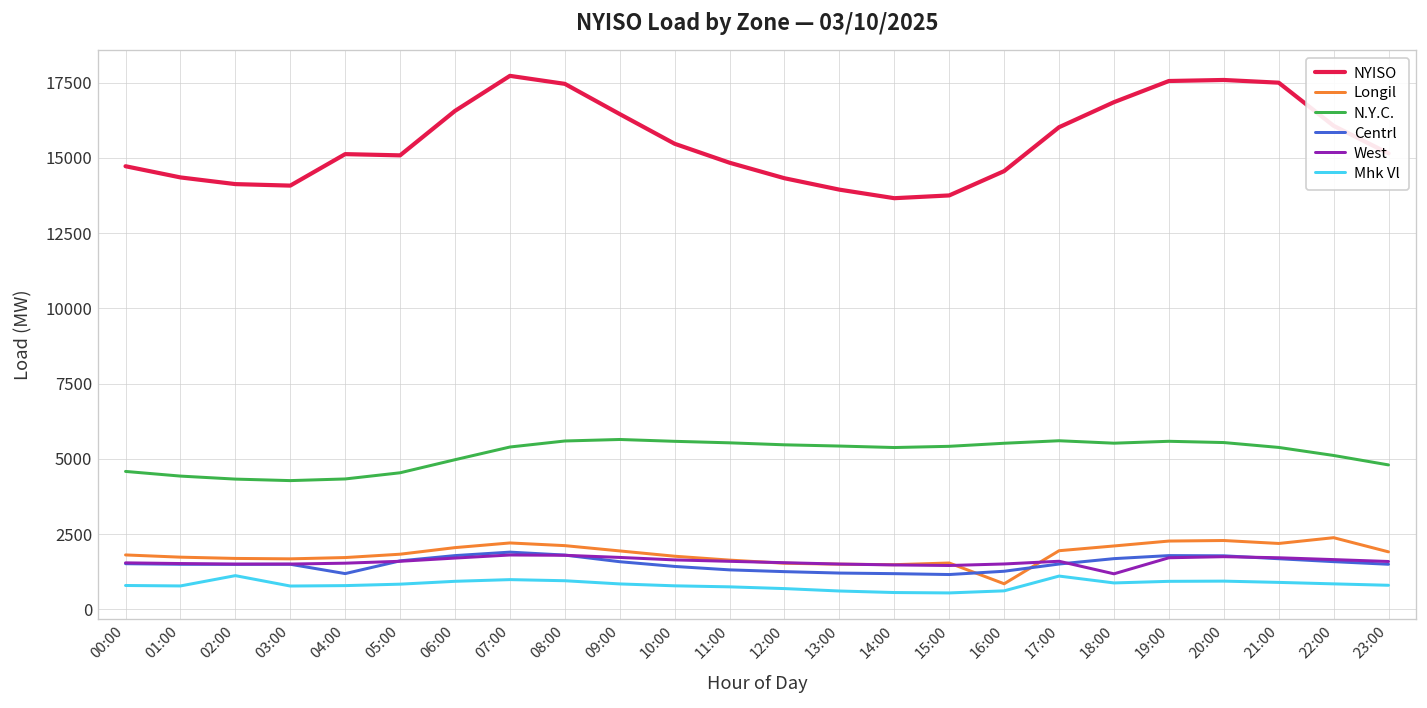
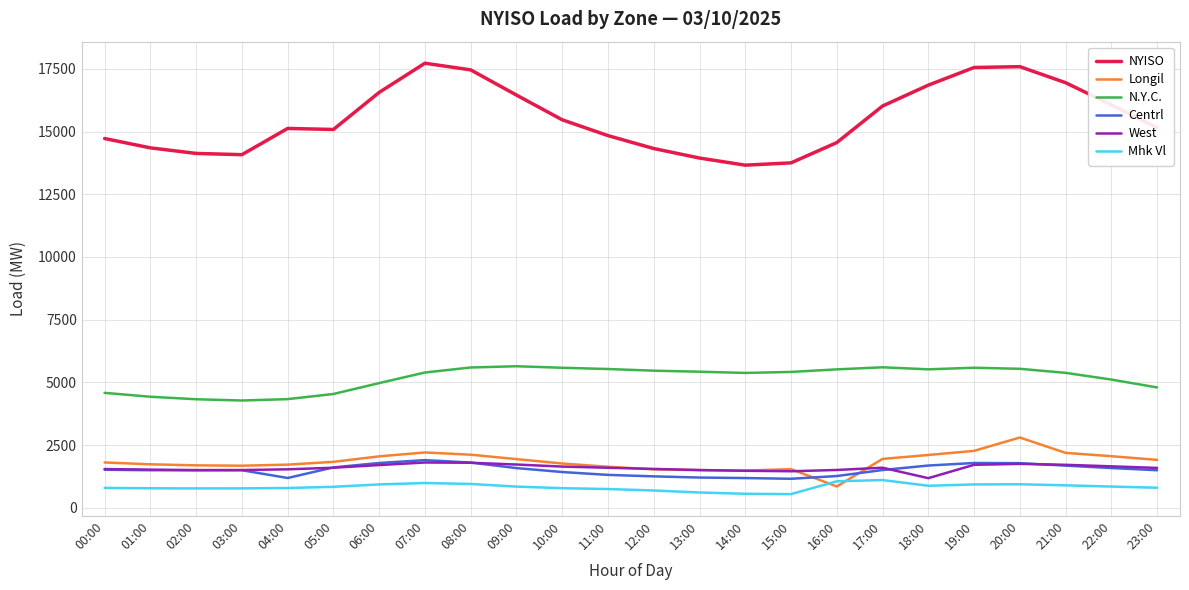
  {
    "NYISO": {
      "00:00": 14700,
      "01:00": 14400,
      "02:00": 14100,
      "03:00": 14100,
      "04:00": 15100,
      "05:00": 15100,
      "06:00": 16600,
      "07:00": 17700,
      "08:00": 17500,
      "09:00": 16500,
      "10:00": 15500,
      "11:00": 14800,
      "12:00": 14300,
      "13:00": 13900,
      "14:00": 13700,
      "15:00": 13800,
      "16:00": 14600,
      "17:00": 16000,
      "18:00": 16900,
      "19:00": 17600,
      "20:00": 17600,
-     "21:00": 17500
+     "21:00": 16900
    },
    "Longil": {
      "00:00": 1800,
      "01:00": 1700,
      "02:00": 1700,
      "03:00": 1700,
      "04:00": 1700,
      "05:00": 1800,
      "06:00": 2100,
      "07:00": 2200,
      "08:00": 2100,
      "09:00": 1900,
      "10:00": 1800,
      "16:00": 900,
      "17:00": 2000,
      "18:00": 2100,
      "19:00": 2300,
-     "20:00": 2300,
+     "20:00": 2800,
      "21:00": 2200,
-     "22:00": 2400,
+     "22:00": 2100,
      "23:00": 1900
    },
    "N.Y.C.": {
      "00:00": 4600,
      "01:00": 4400,
      "02:00": 4300,
      "03:00": 4300,
      "04:00": 4300,
      "05:00": 4500,
      "06:00": 5000,
      "07:00": 5400,
      "08:00": 5600,
      "09:00": 5600,
      "10:00": 5600,
      "11:00": 5500,
      "12:00": 5500,
      "13:00": 5400,
      "14:00": 5400,
      "15:00": 5400,
      "16:00": 5500,
      "17:00": 5600,
      "18:00": 5500,
      "19:00": 5600,
      "20:00": 5500,
      "21:00": 5400,
      "22:00": 5100,
      "23:00": 4800
    },
    "Centrl": {
      "04:00": 1200,
      "09:00": 1600,
      "10:00": 1400,
      "11:00": 1300,
      "12:00": 1300,
      "13:00": 1200,
      "14:00": 1200,
      "15:00": 1200,
      "16:00": 1300,
      "18:00": 1700
    },
    "West": {
      "04:00": 1500,
      "09:00": 1700,
      "10:00": 1600,
      "16:00": 1500,
      "18:00": 1200
    },
    "Mhk Vl": {
      "00:00": 800,
      "01:00": 800,
-     "02:00": 1100,
+     "02:00": 800,
      "03:00": 800,
      "04:00": 800,
      "05:00": 800,
      "06:00": 900,
      "07:00": 1000,
      "08:00": 1000,
      "09:00": 800,
      "10:00": 800,
      "11:00": 800,
      "12:00": 700,
      "13:00": 600,
      "14:00": 600,
      "15:00": 500,
-     "16:00": 600,
+     "16:00": 1100,
      "17:00": 1100,
      "18:00": 900,
      "19:00": 900,
      "20:00": 900,
      "21:00": 900,
      "22:00": 800,
      "23:00": 800
    }
  }
